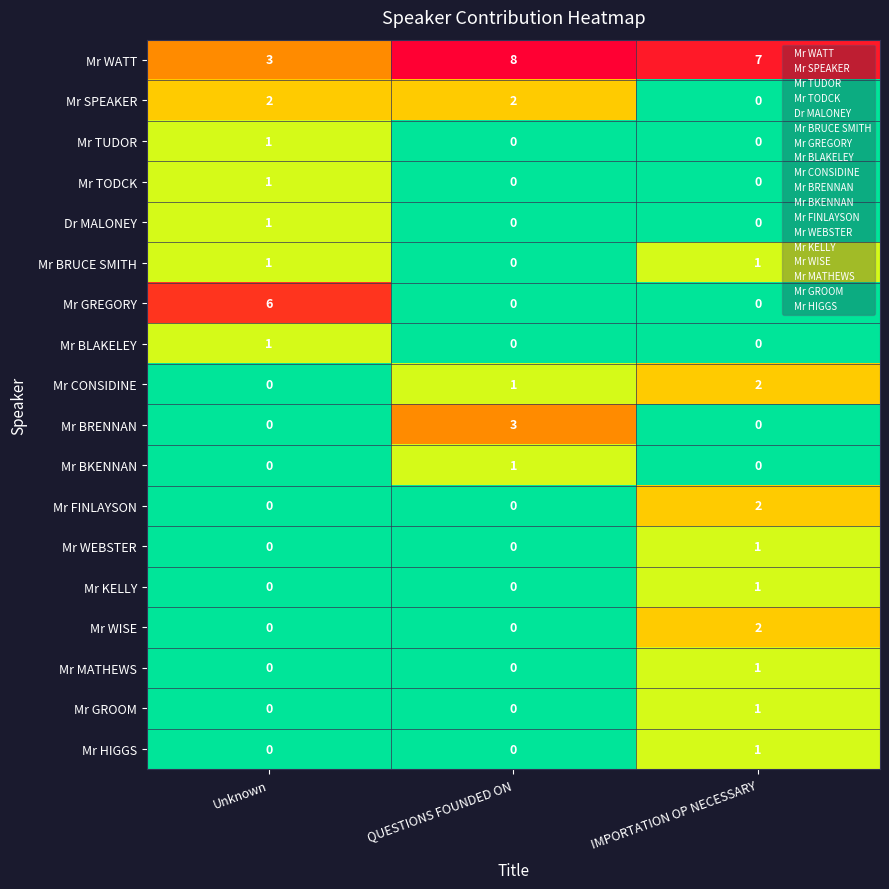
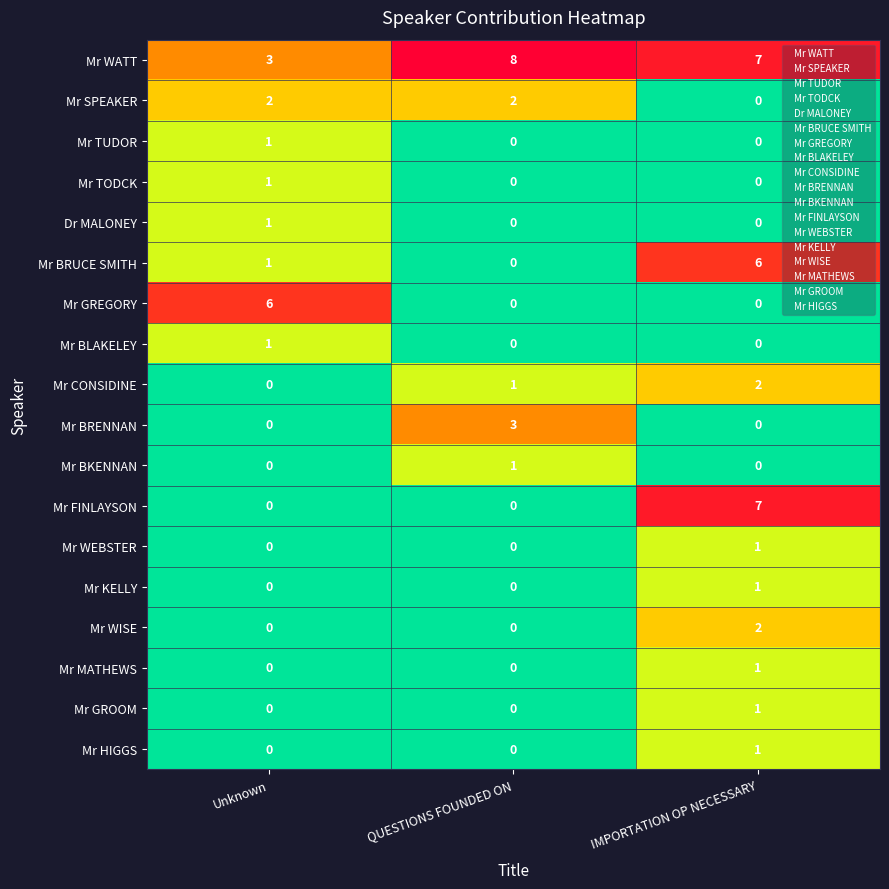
  {
    "Mr WATT": {
      "Unknown": 3,
      "QUESTIONS FOUNDED ON": 8,
      "IMPORTATION OP NECESSARY": 7
    },
    "Mr SPEAKER": {
      "Unknown": 2,
      "QUESTIONS FOUNDED ON": 2,
      "IMPORTATION OP NECESSARY": 0
    },
    "Mr TUDOR": {
      "Unknown": 1,
      "QUESTIONS FOUNDED ON": 0,
      "IMPORTATION OP NECESSARY": 0
    },
    "Mr TODCK": {
      "Unknown": 1,
      "QUESTIONS FOUNDED ON": 0,
      "IMPORTATION OP NECESSARY": 0
    },
    "Dr MALONEY": {
      "Unknown": 1,
      "QUESTIONS FOUNDED ON": 0,
      "IMPORTATION OP NECESSARY": 0
    },
    "Mr BRUCE SMITH": {
      "Unknown": 1,
      "QUESTIONS FOUNDED ON": 0,
-     "IMPORTATION OP NECESSARY": 1
+     "IMPORTATION OP NECESSARY": 6
    },
    "Mr GREGORY": {
      "Unknown": 6,
      "QUESTIONS FOUNDED ON": 0,
      "IMPORTATION OP NECESSARY": 0
    },
    "Mr BLAKELEY": {
      "Unknown": 1,
      "QUESTIONS FOUNDED ON": 0,
      "IMPORTATION OP NECESSARY": 0
    },
    "Mr CONSIDINE": {
      "Unknown": 0,
      "QUESTIONS FOUNDED ON": 1,
      "IMPORTATION OP NECESSARY": 2
    },
    "Mr BRENNAN": {
      "Unknown": 0,
      "QUESTIONS FOUNDED ON": 3,
      "IMPORTATION OP NECESSARY": 0
    },
    "Mr BKENNAN": {
      "Unknown": 0,
      "QUESTIONS FOUNDED ON": 1,
      "IMPORTATION OP NECESSARY": 0
    },
    "Mr FINLAYSON": {
      "Unknown": 0,
      "QUESTIONS FOUNDED ON": 0,
-     "IMPORTATION OP NECESSARY": 2
+     "IMPORTATION OP NECESSARY": 7
    },
    "Mr WEBSTER": {
      "Unknown": 0,
      "QUESTIONS FOUNDED ON": 0,
      "IMPORTATION OP NECESSARY": 1
    },
    "Mr KELLY": {
      "Unknown": 0,
      "QUESTIONS FOUNDED ON": 0,
      "IMPORTATION OP NECESSARY": 1
    },
    "Mr WISE": {
      "Unknown": 0,
      "QUESTIONS FOUNDED ON": 0,
      "IMPORTATION OP NECESSARY": 2
    },
    "Mr MATHEWS": {
      "Unknown": 0,
      "QUESTIONS FOUNDED ON": 0,
      "IMPORTATION OP NECESSARY": 1
    },
    "Mr GROOM": {
      "Unknown": 0,
      "QUESTIONS FOUNDED ON": 0,
      "IMPORTATION OP NECESSARY": 1
    },
    "Mr HIGGS": {
      "Unknown": 0,
      "QUESTIONS FOUNDED ON": 0,
      "IMPORTATION OP NECESSARY": 1
    }
  }
